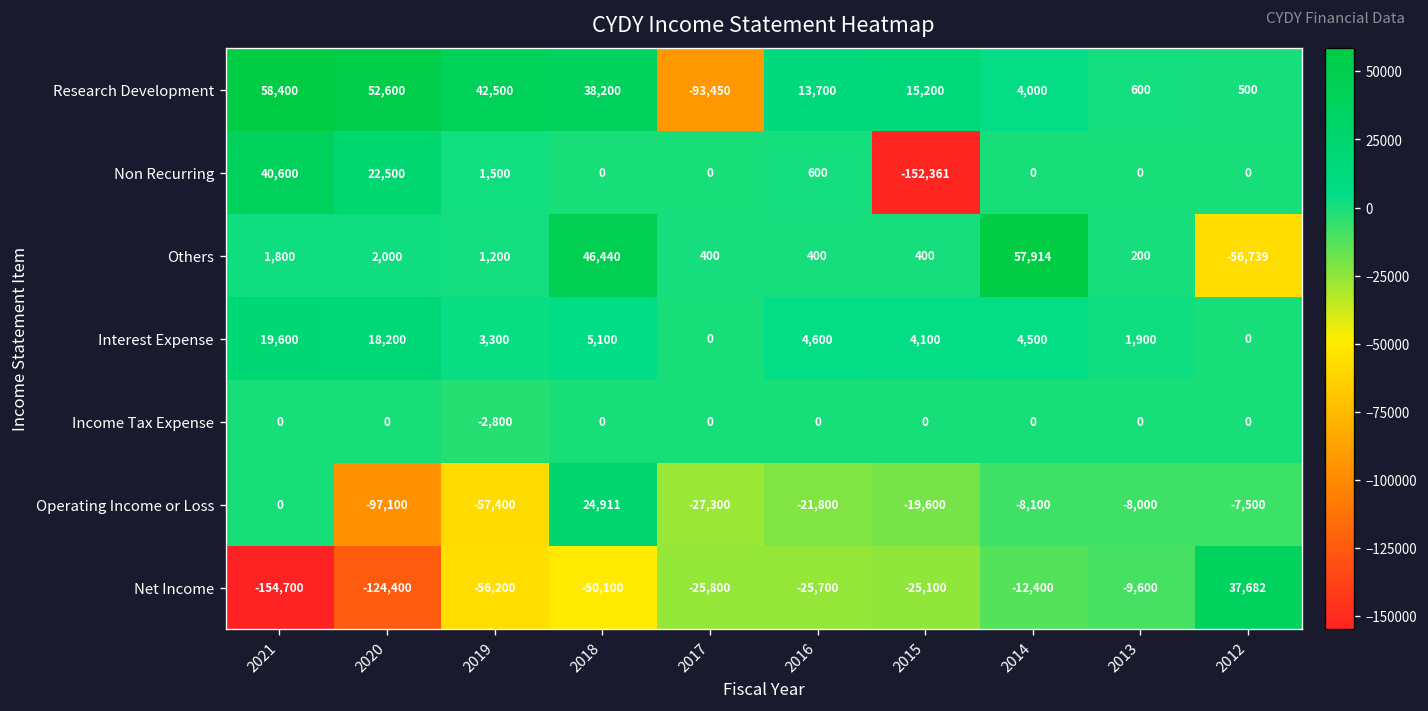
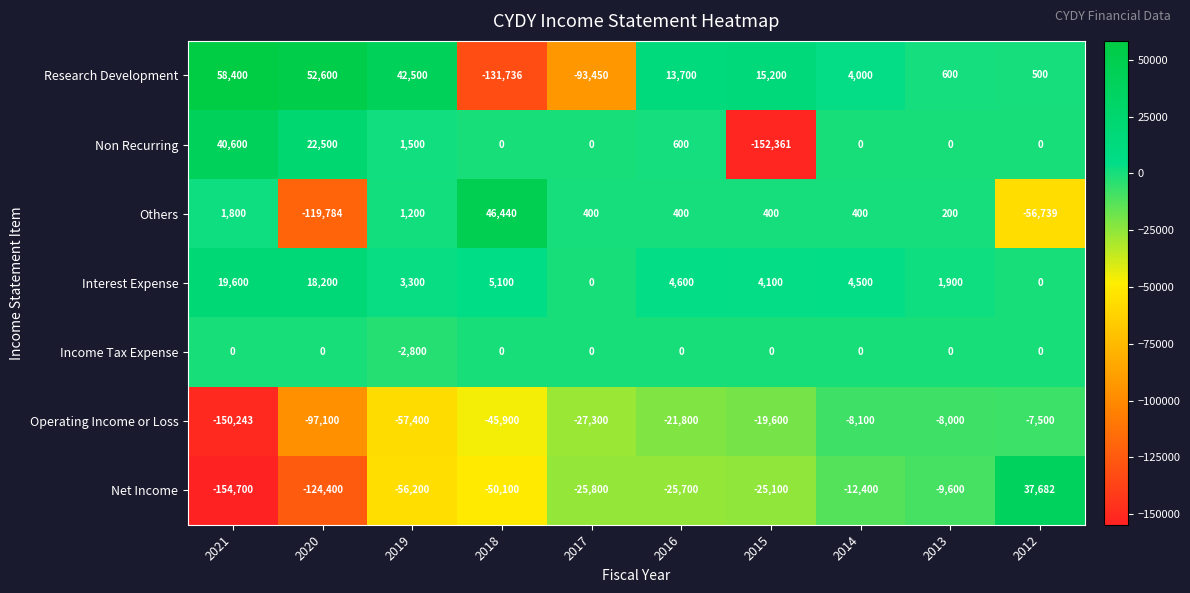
  {
    "Research Development": {
      "2021": "58,400",
      "2020": "52,600",
      "2019": "42,500",
-     "2018": "38,200",
+     "2018": "-131,736",
      "2017": "-93,450",
      "2016": "13,700",
      "2015": "15,200",
      "2014": "4,000",
      "2013": "600",
      "2012": "500"
    },
    "Non Recurring": {
      "2021": "40,600",
      "2020": "22,500",
      "2019": "1,500",
      "2018": "0",
      "2017": "0",
      "2016": "600",
      "2015": "-152,361",
      "2014": "0",
      "2013": "0",
      "2012": "0"
    },
    "Others": {
      "2021": "1,800",
-     "2020": "2,000",
+     "2020": "-119,784",
      "2019": "1,200",
      "2018": "46,440",
      "2017": "400",
      "2016": "400",
      "2015": "400",
-     "2014": "57,914",
+     "2014": "400",
      "2013": "200",
      "2012": "-56,739"
    },
    "Interest Expense": {
      "2021": "19,600",
      "2020": "18,200",
      "2019": "3,300",
      "2018": "5,100",
      "2017": "0",
      "2016": "4,600",
      "2015": "4,100",
      "2014": "4,500",
      "2013": "1,900",
      "2012": "0"
    },
    "Income Tax Expense": {
      "2021": "0",
      "2020": "0",
      "2019": "-2,800",
      "2018": "0",
      "2017": "0",
      "2016": "0",
      "2015": "0",
      "2014": "0",
      "2013": "0",
      "2012": "0"
    },
    "Operating Income or Loss": {
-     "2021": "0",
+     "2021": "-150,243",
      "2020": "-97,100",
      "2019": "-57,400",
-     "2018": "24,911",
+     "2018": "-45,900",
      "2017": "-27,300",
      "2016": "-21,800",
      "2015": "-19,600",
      "2014": "-8,100",
      "2013": "-8,000",
      "2012": "-7,500"
    },
    "Net Income": {
      "2021": "-154,700",
      "2020": "-124,400",
      "2019": "-56,200",
      "2018": "-50,100",
      "2017": "-25,800",
      "2016": "-25,700",
      "2015": "-25,100",
      "2014": "-12,400",
      "2013": "-9,600",
      "2012": "37,682"
    }
  }
